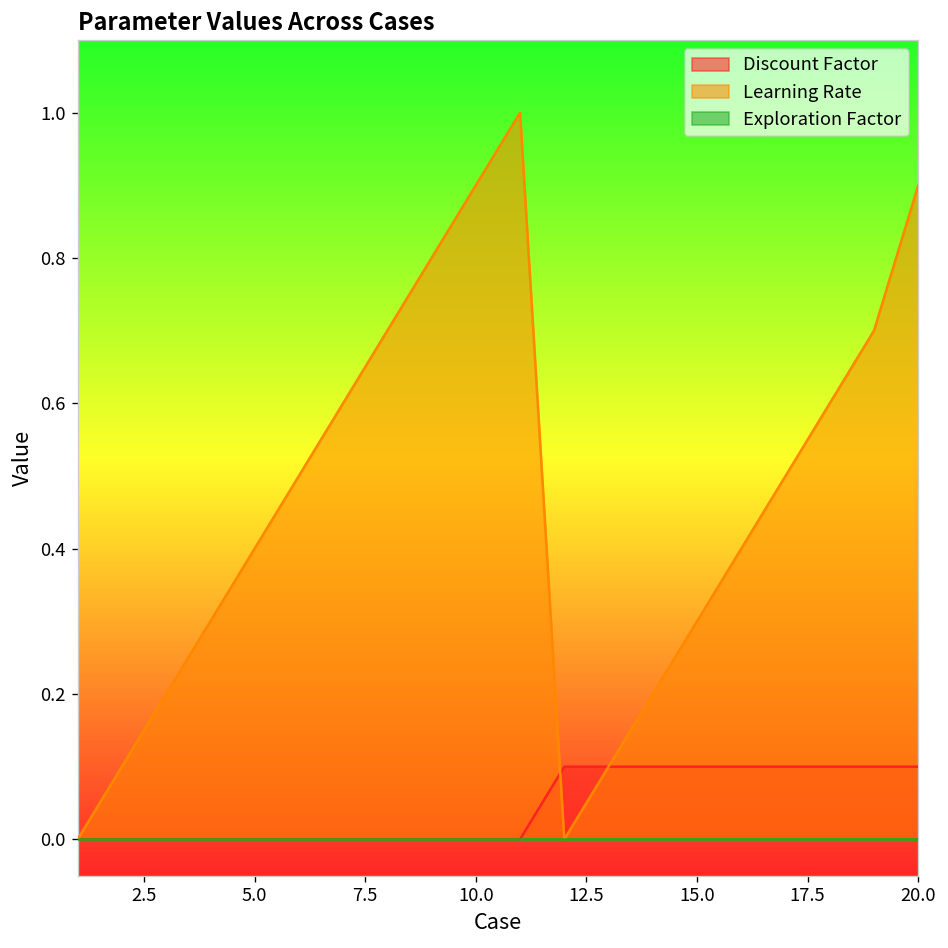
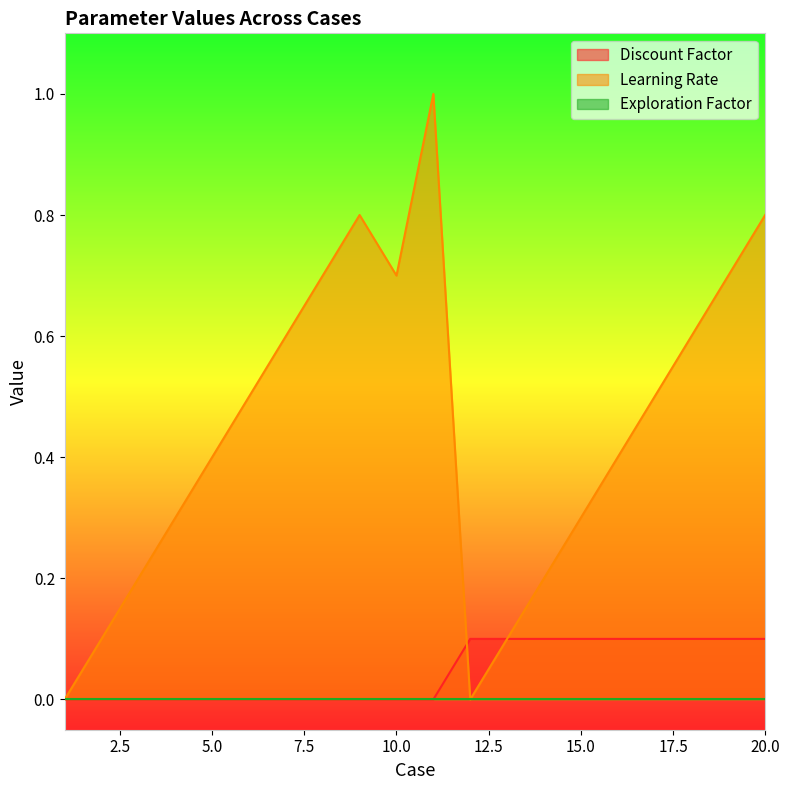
  {
    "Discount Factor": {
      "15.0": 0.1,
      "20.0": 0.1
    },
    "Learning Rate": {
      "5.0": 0.4,
-     "10.0": 0.9,
+     "10.0": 0.7,
      "15.0": 0.3,
-     "20.0": 0.9
+     "20.0": 0.8
    },
    "Exploration Factor": {
      "15.0": 0.0,
      "20.0": 0.0
    }
  }
